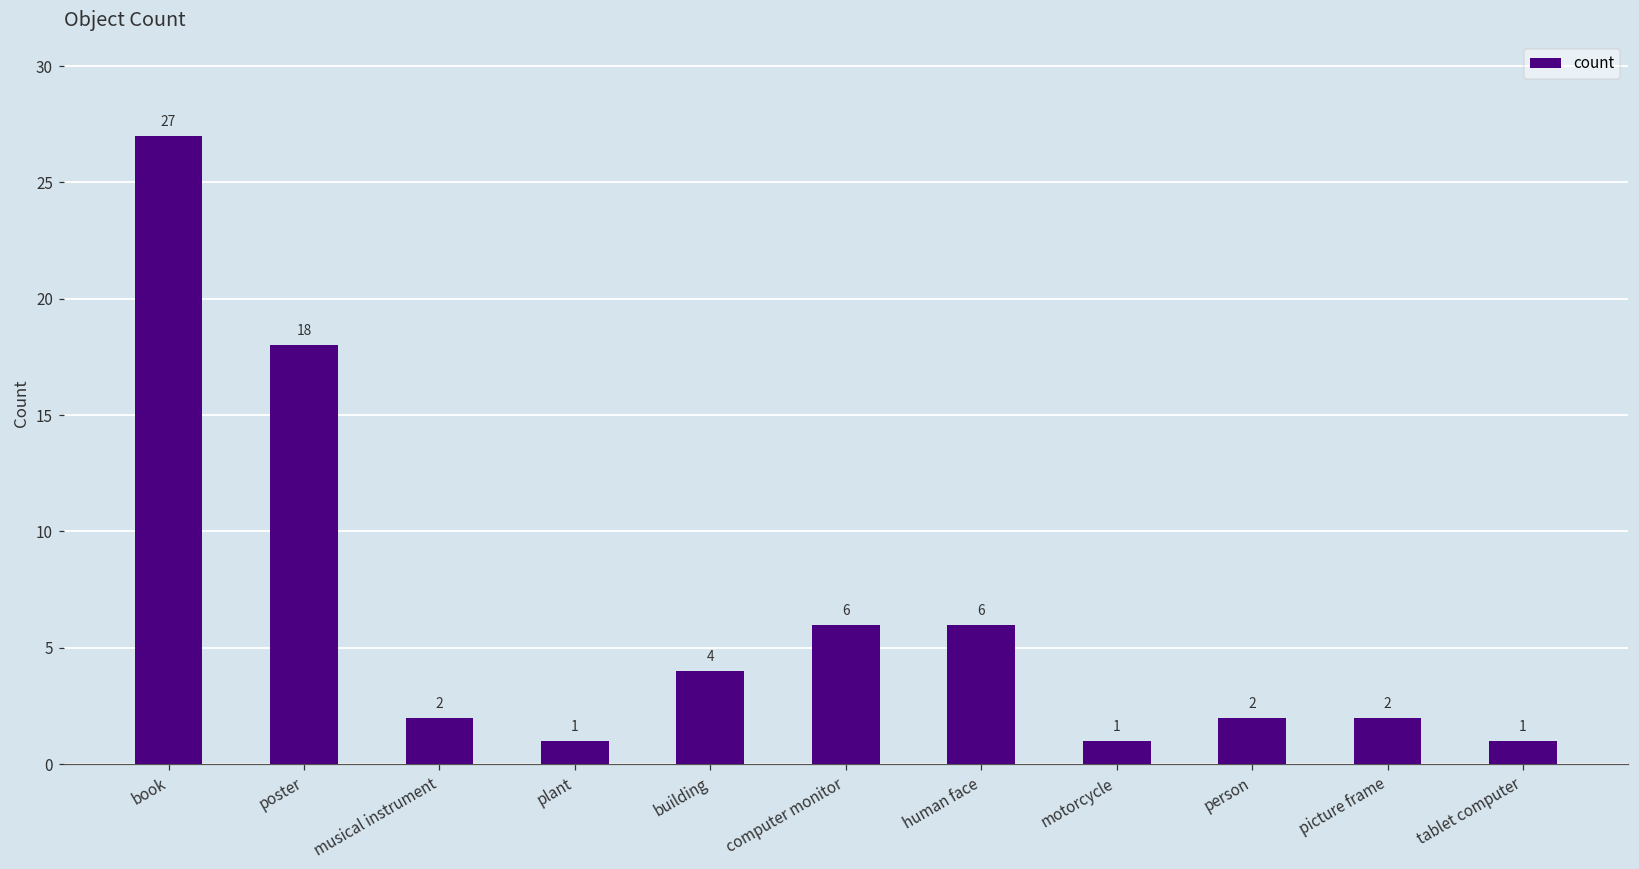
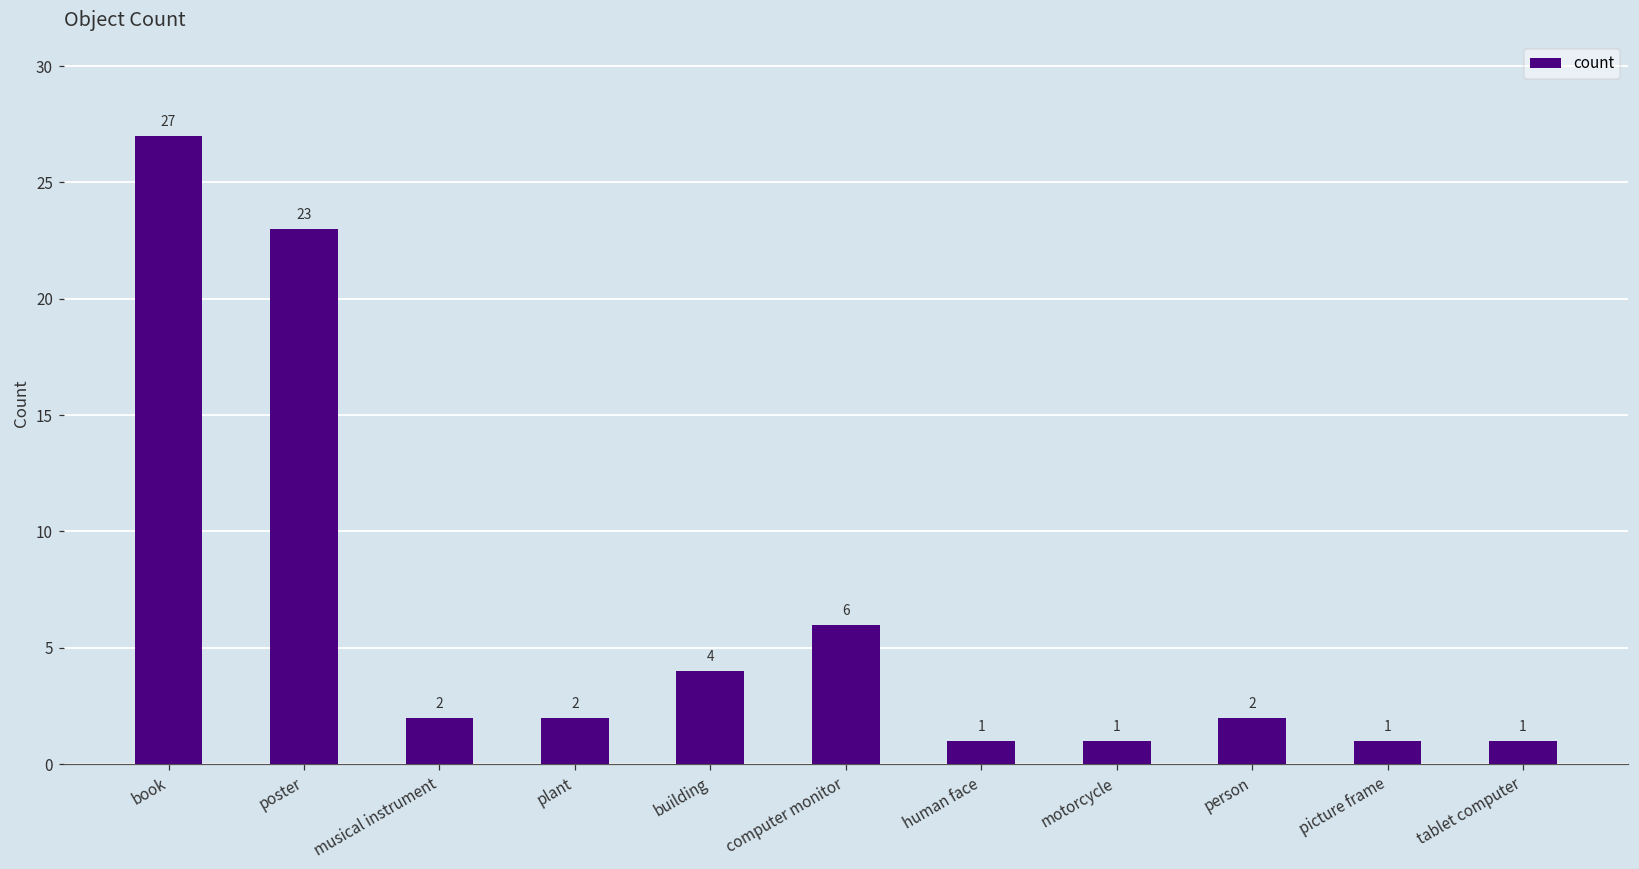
  {
    "book": 27,
-   "poster": 18,
+   "poster": 23,
    "musical instrument": 2,
-   "plant": 1,
+   "plant": 2,
    "building": 4,
    "computer monitor": 6,
-   "human face": 6,
+   "human face": 1,
    "motorcycle": 1,
    "person": 2,
-   "picture frame": 2,
+   "picture frame": 1,
    "tablet computer": 1
  }
